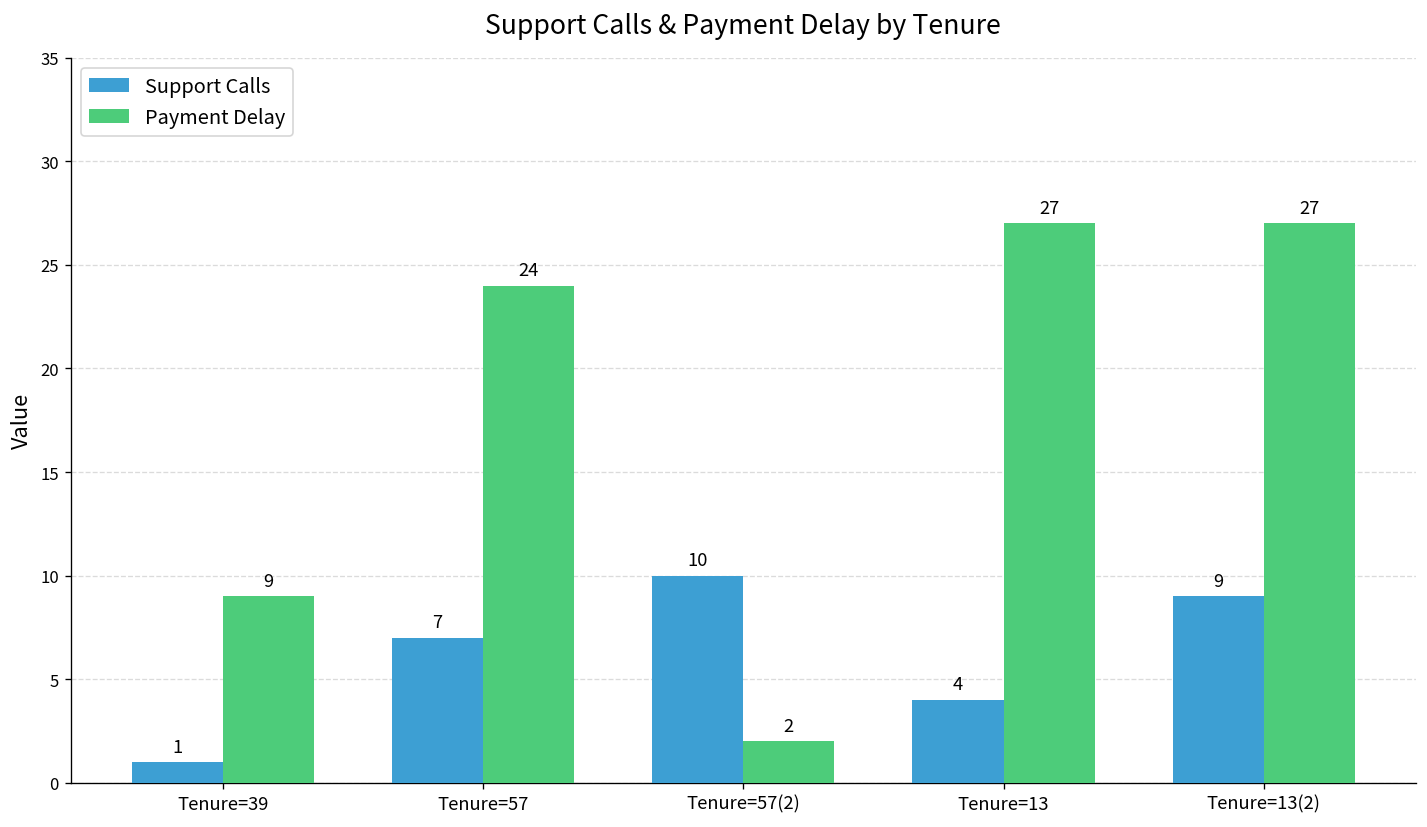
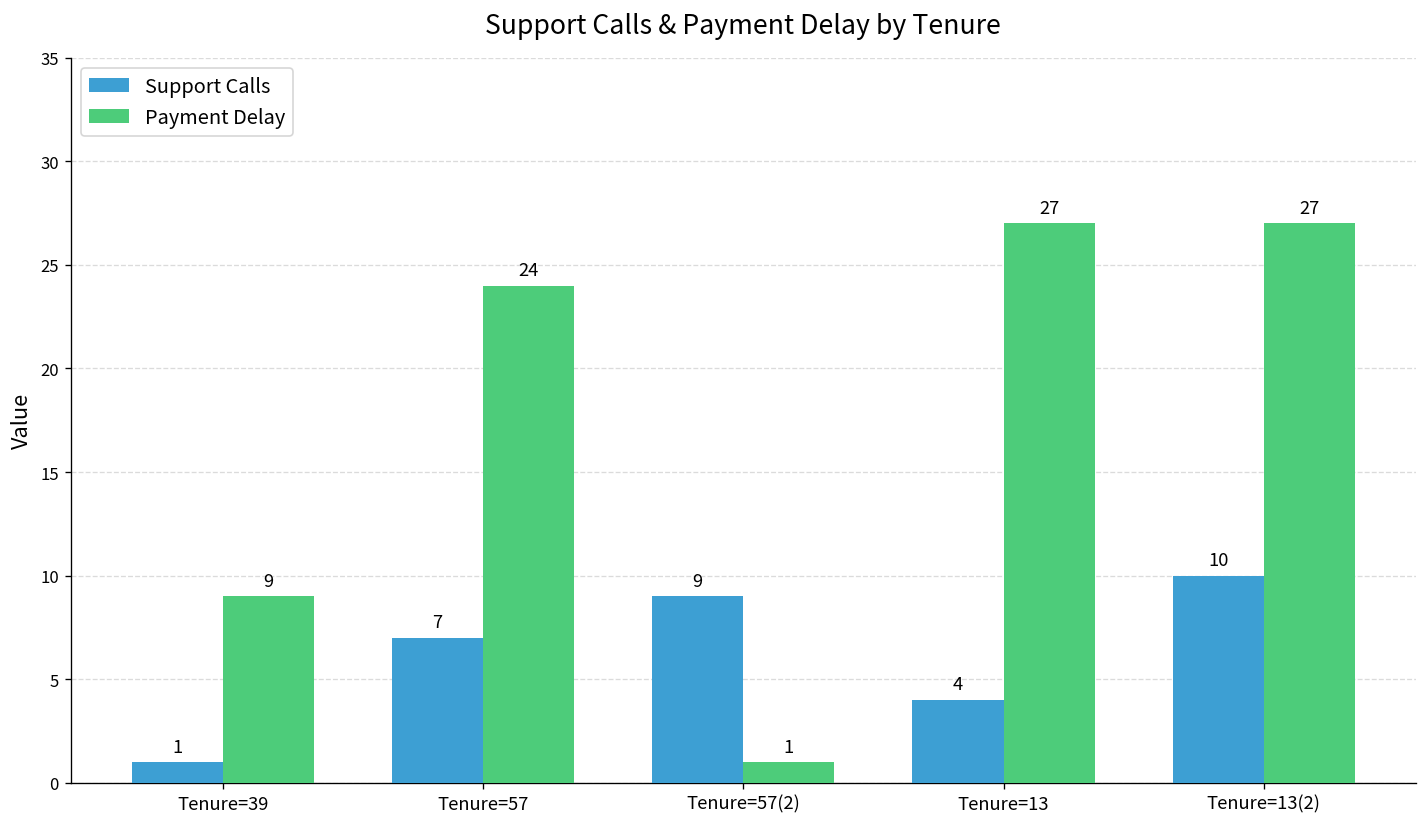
  {
    "Support Calls": {
      "Tenure=39": 1,
      "Tenure=57": 7,
-     "Tenure=57(2)": 10,
+     "Tenure=57(2)": 9,
      "Tenure=13": 4,
-     "Tenure=13(2)": 9
+     "Tenure=13(2)": 10
    },
    "Payment Delay": {
      "Tenure=39": 9,
      "Tenure=57": 24,
-     "Tenure=57(2)": 2,
+     "Tenure=57(2)": 1,
      "Tenure=13": 27,
      "Tenure=13(2)": 27
    }
  }
